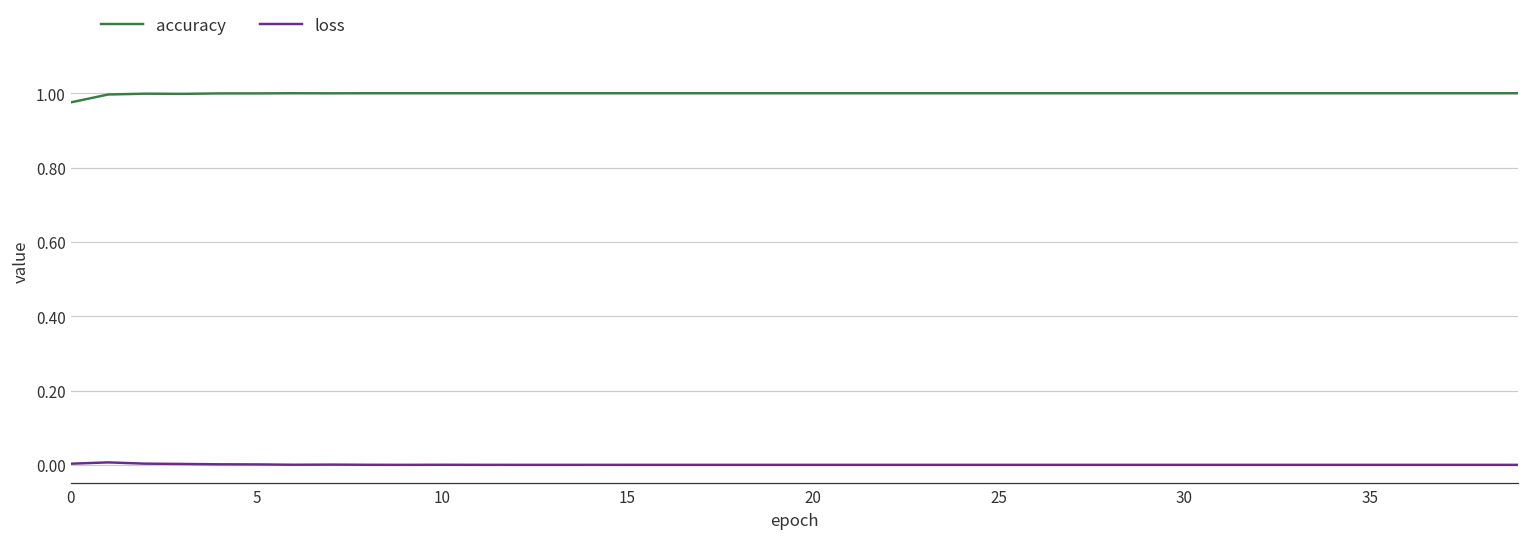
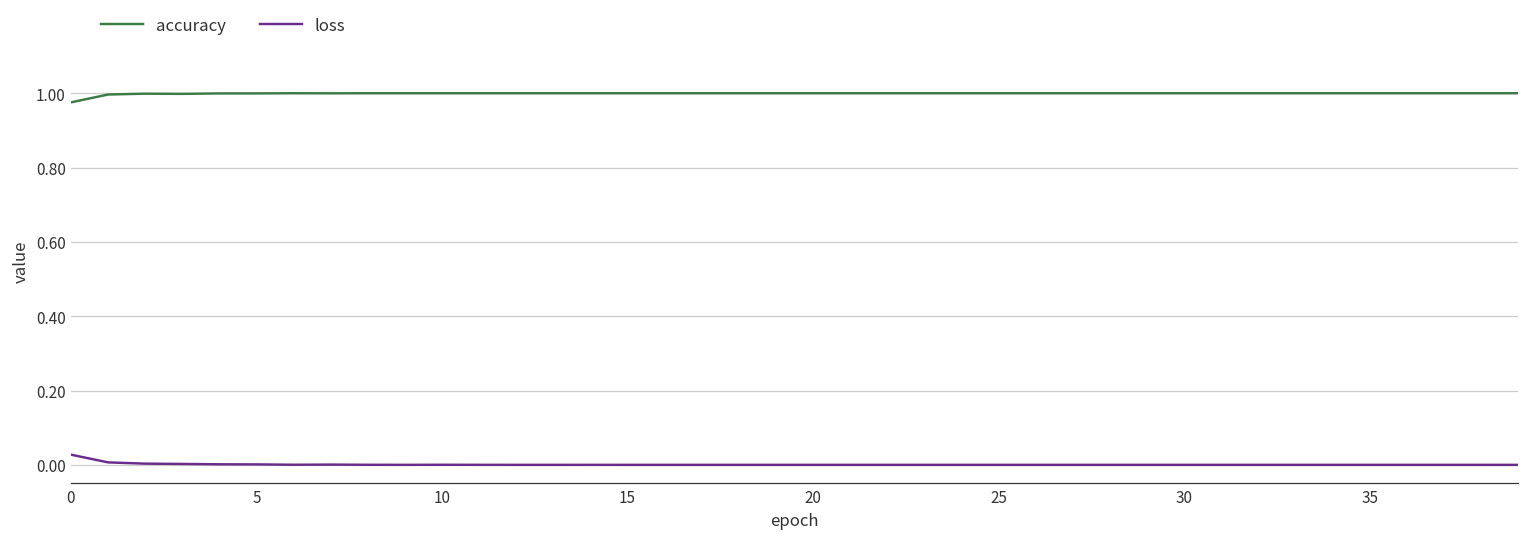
  {
    "accuracy": {
      "0": 0.98,
      "5": 1.00,
      "10": 1.00,
      "15": 1.00,
      "20": 1.00,
      "25": 1.00,
      "30": 1.00,
      "35": 1.00
    },
    "loss": {
-     "0": 0.00,
+     "0": 0.03,
      "5": 0.00,
      "10": 0.00,
      "15": 0.00,
      "20": 0.00,
      "25": 0.00,
      "30": 0.00,
      "35": 0.00
    }
  }
